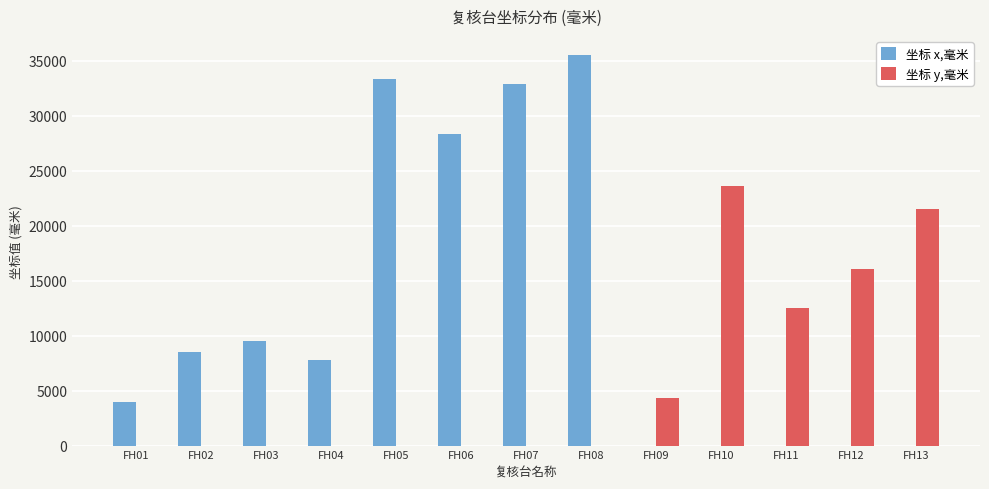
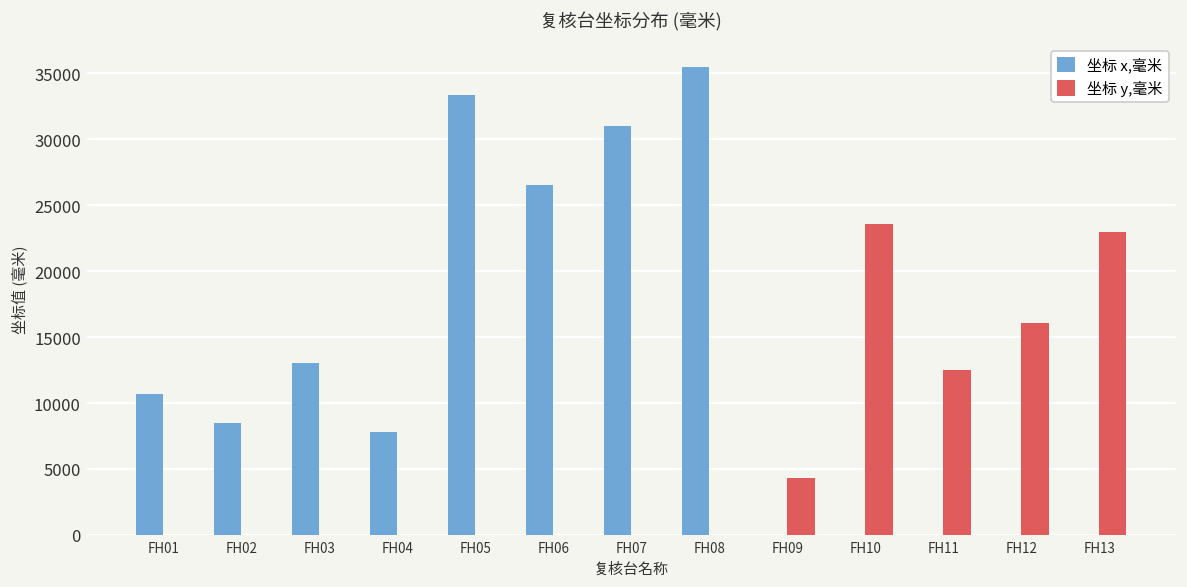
  {
    "坐标 x,毫米": {
-     "FH01": 4000,
+     "FH01": 10700,
      "FH02": 8500,
-     "FH03": 9500,
+     "FH03": 13000,
      "FH04": 7800,
      "FH05": 33300,
-     "FH06": 28300,
-     "FH07": 32900,
+     "FH06": 26500,
+     "FH07": 31000,
      "FH08": 35500,
      "FH09": 0,
      "FH10": 0,
      "FH11": 0,
      "FH12": 0,
      "FH13": 0
    },
    "坐标 y,毫米": {
      "FH01": 0,
      "FH02": 0,
      "FH03": 0,
      "FH04": 0,
      "FH05": 0,
      "FH06": 0,
      "FH07": 0,
      "FH08": 0,
      "FH09": 4300,
      "FH10": 23600,
      "FH11": 12500,
      "FH12": 16100,
-     "FH13": 21500
+     "FH13": 23000
    }
  }
